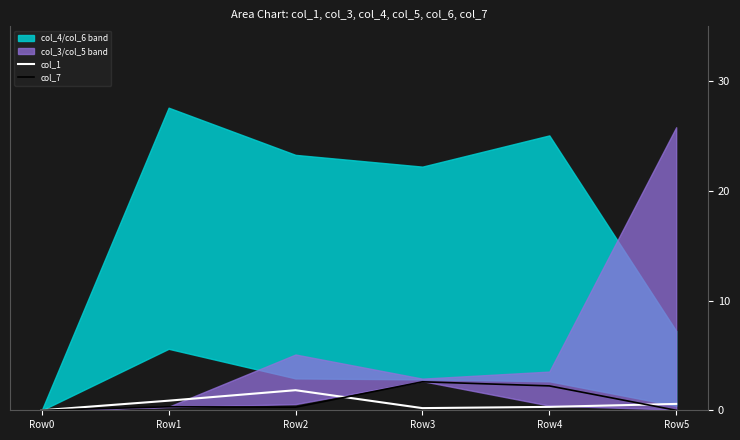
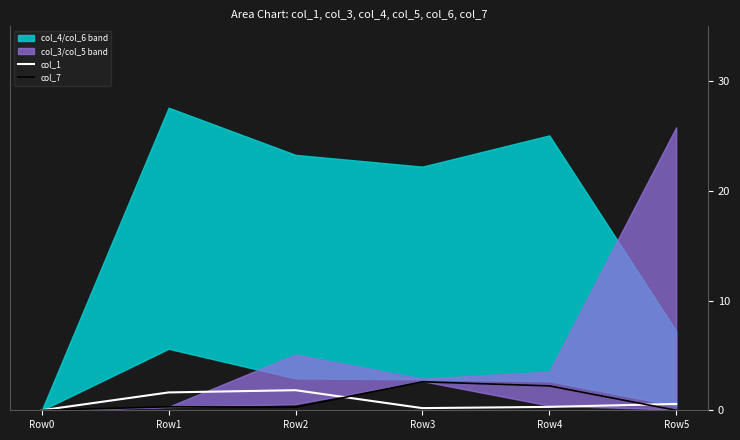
  {
    "col_1": {
-     "Row1": 0.9,
+     "Row1": 1.6,
      "Row2": 1.8,
      "Row3": 0.2,
      "Row4": 0.3,
      "Row5": 0.6
    },
    "col_7": {
      "Row2": 0.3,
      "Row3": 2.6,
      "Row4": 2.2,
      "Row5": 0.0
    }
  }
